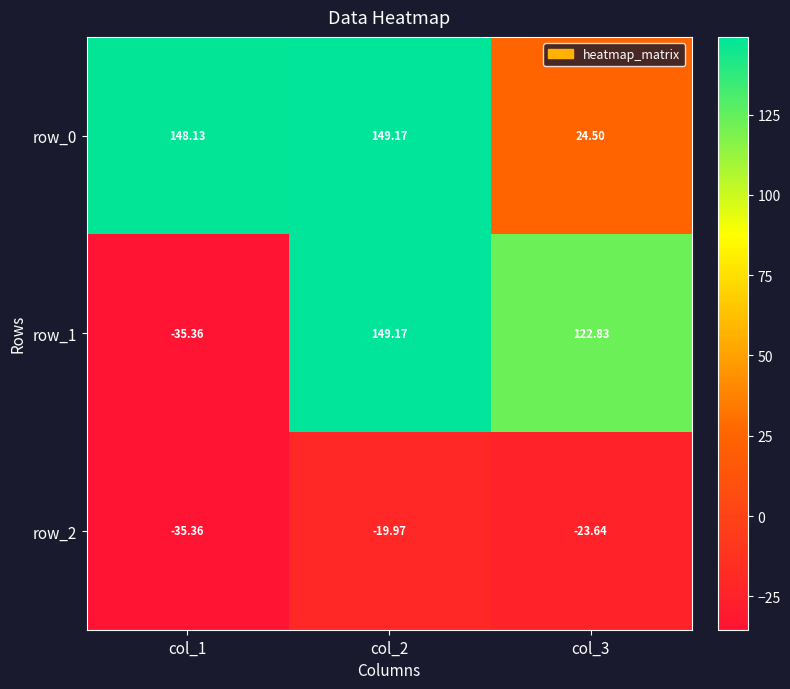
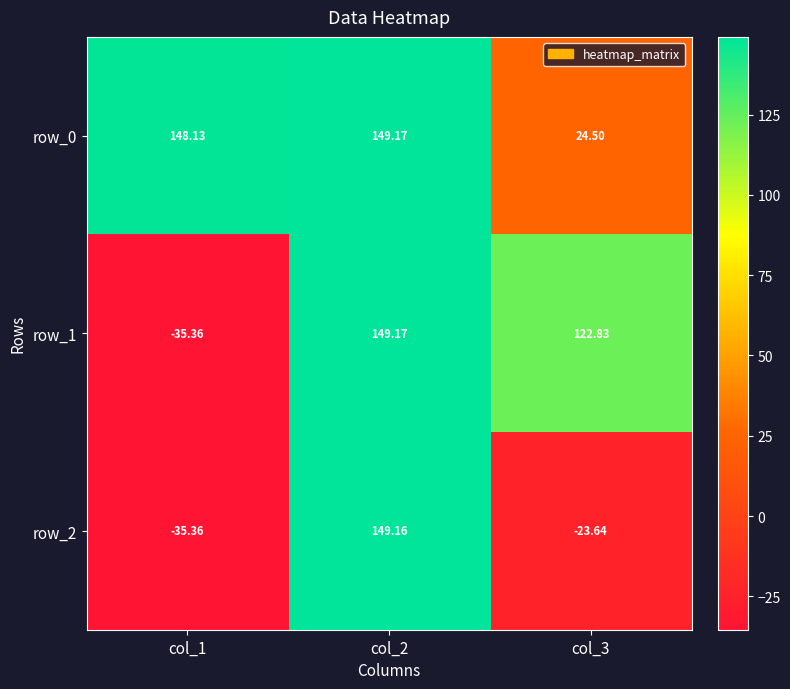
  {
    "row_0": {
      "col_1": 148.13,
      "col_2": 149.17,
      "col_3": 24.50
    },
    "row_1": {
      "col_1": -35.36,
      "col_2": 149.17,
      "col_3": 122.83
    },
    "row_2": {
      "col_1": -35.36,
-     "col_2": -19.97,
+     "col_2": 149.16,
      "col_3": -23.64
    }
  }
